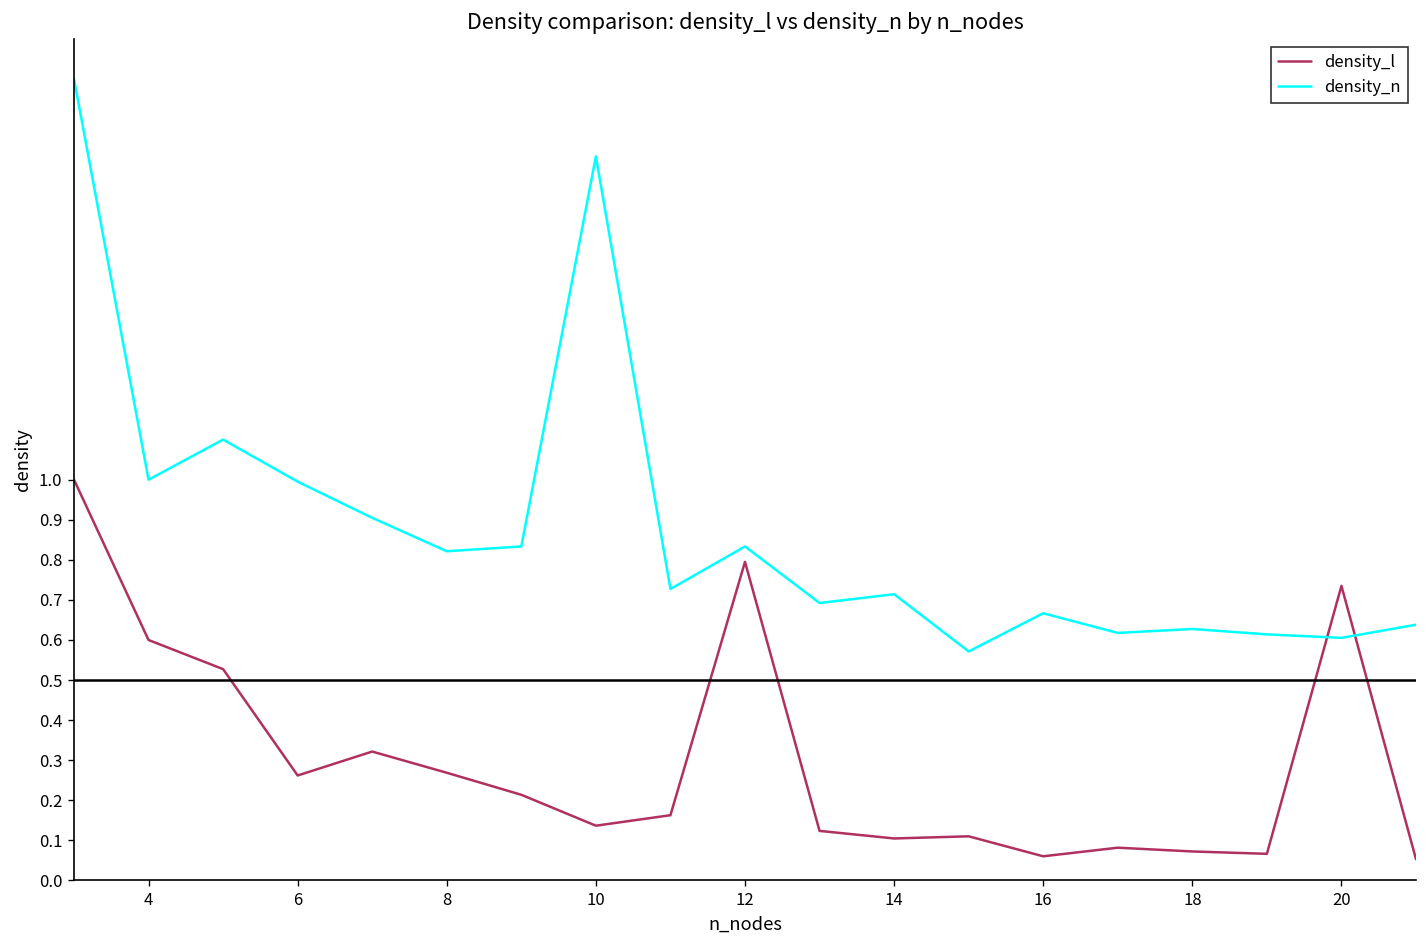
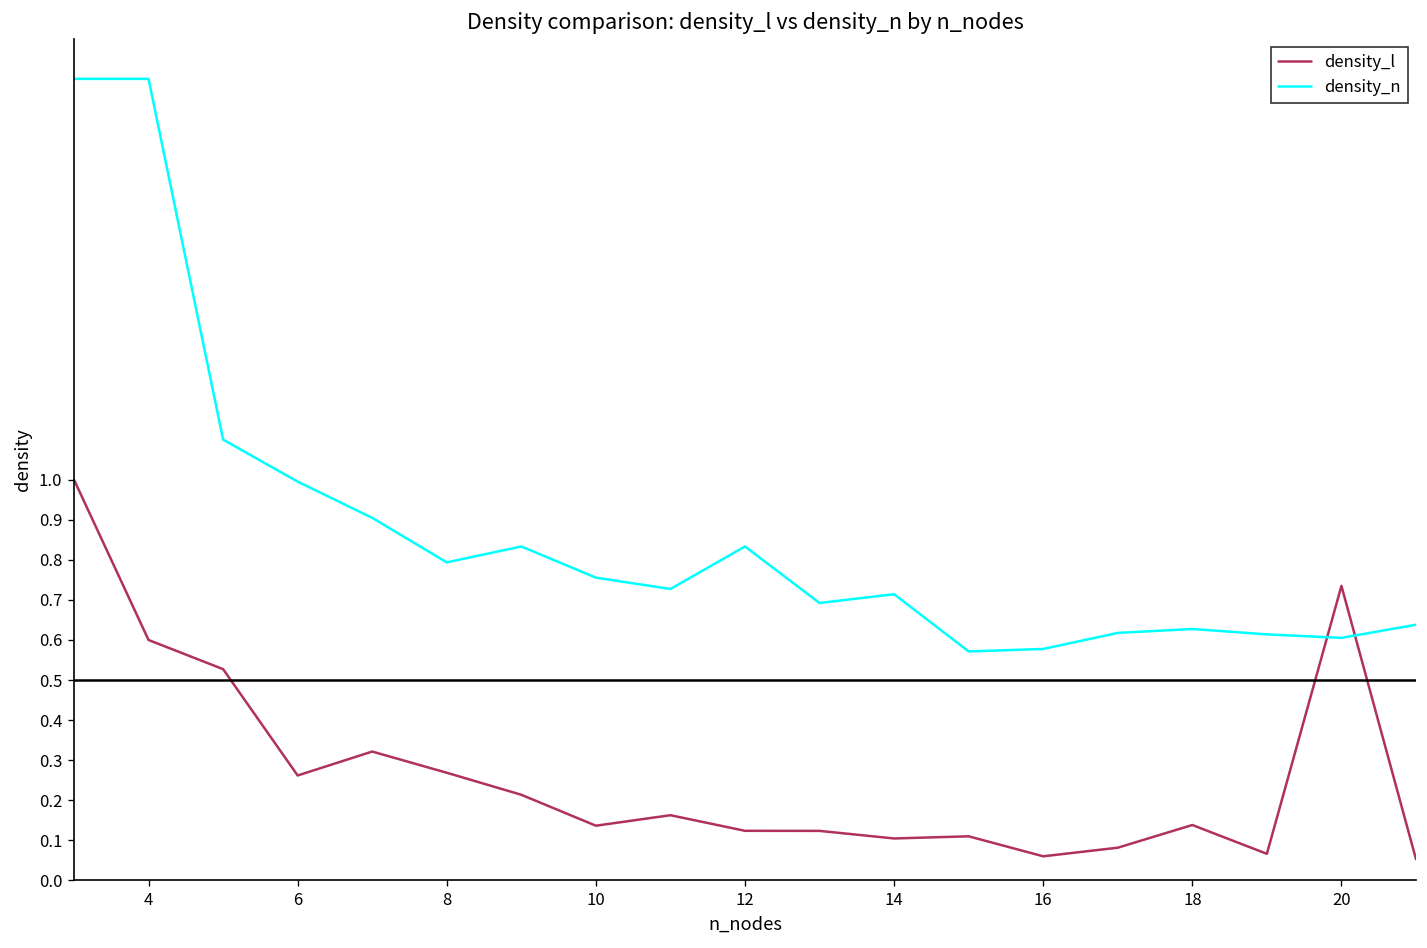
  {
    "density_l": {
      "4": 0.60,
      "6": 0.26,
      "8": 0.27,
      "10": 0.14,
-     "12": 0.79,
+     "12": 0.12,
      "14": 0.10,
      "16": 0.06,
-     "18": 0.07,
+     "18": 0.14,
      "20": 0.73
    },
    "density_n": {
-     "4": 1,
+     "4": 2,
      "6": 1.00,
-     "8": 0.82,
-     "10": 1.81,
+     "8": 0.79,
+     "10": 0.76,
      "12": 0.83,
      "14": 0.71,
-     "16": 0.67,
+     "16": 0.58,
      "18": 0.63,
      "20": 0.61
    }
  }
